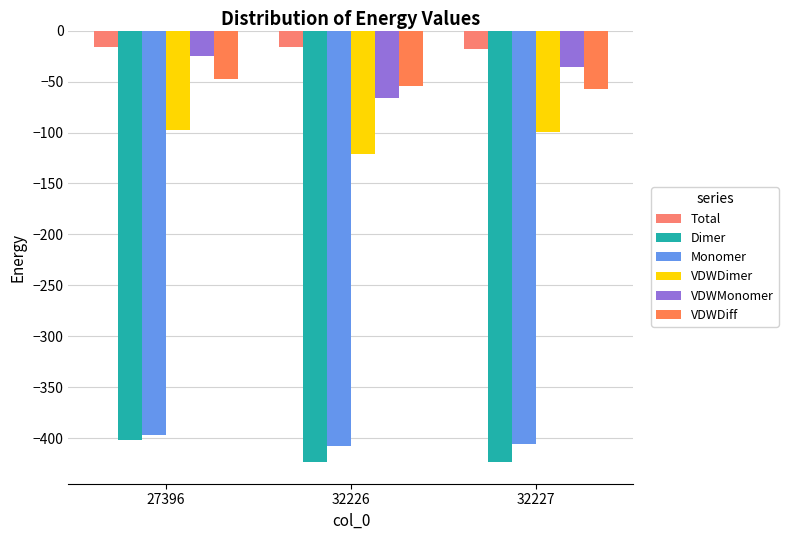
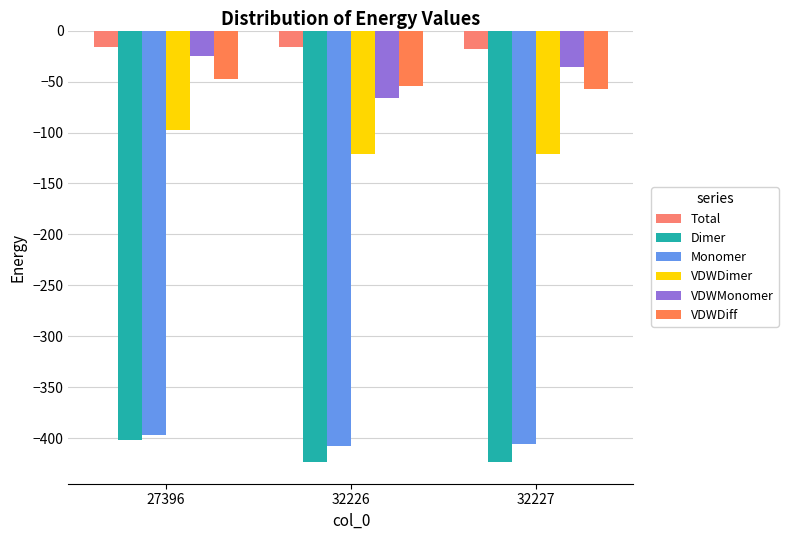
  {
    "Dimer": {
      "27396": -402,
      "32226": -423,
      "32227": -423
    },
    "Monomer": {
      "27396": -397,
      "32226": -407,
      "32227": -405
    },
    "VDWDimer": {
      "27396": -98,
      "32226": -121,
-     "32227": -100
+     "32227": -121
    },
    "VDWMonomer": {
      "27396": -25,
      "32226": -66,
      "32227": -36
    }
  }
